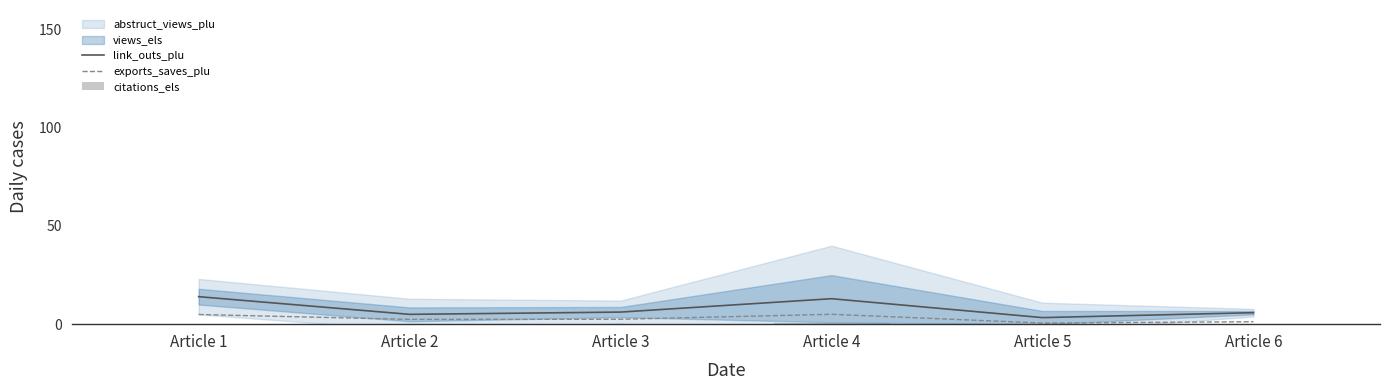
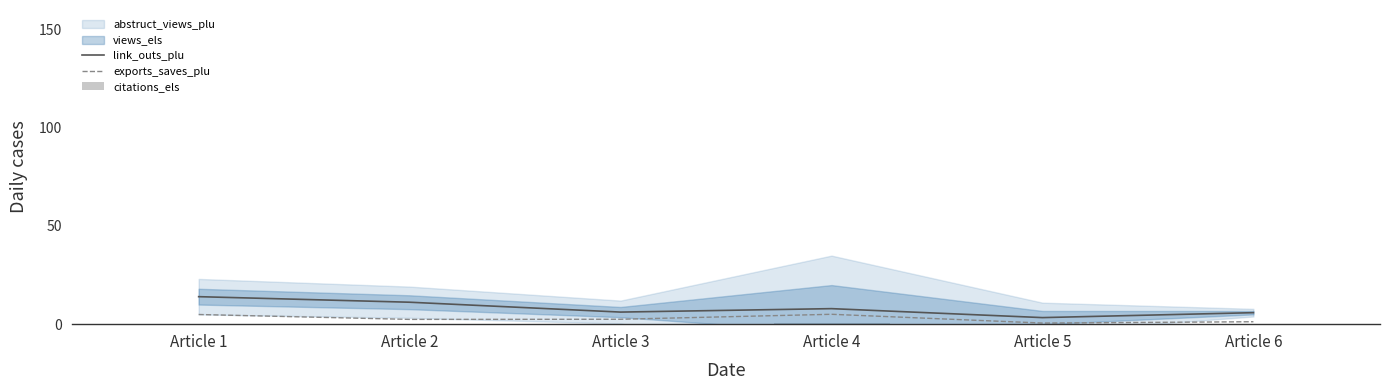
  {
    "link_outs_plu": {
      "Article 1": 14,
-     "Article 2": 5,
+     "Article 2": 11,
      "Article 3": 6,
-     "Article 4": 13,
+     "Article 4": 8,
      "Article 5": 3
    },
    "exports_saves_plu": {
      "Article 1": 5,
      "Article 2": 2,
      "Article 3": 3,
      "Article 4": 5,
      "Article 5": 1,
      "Article 6": 1
    }
  }
